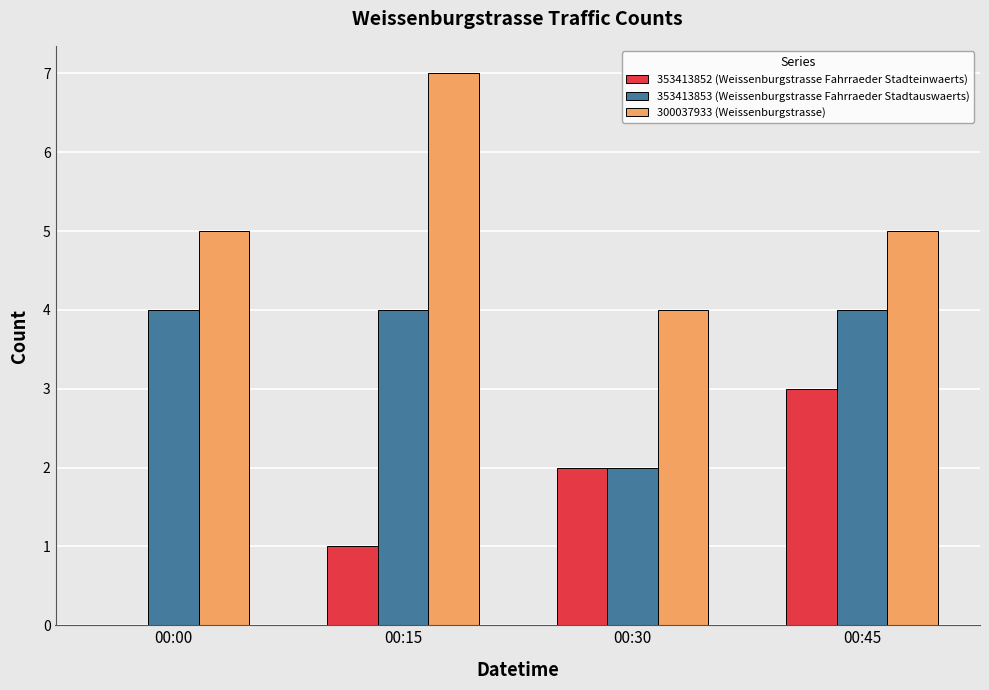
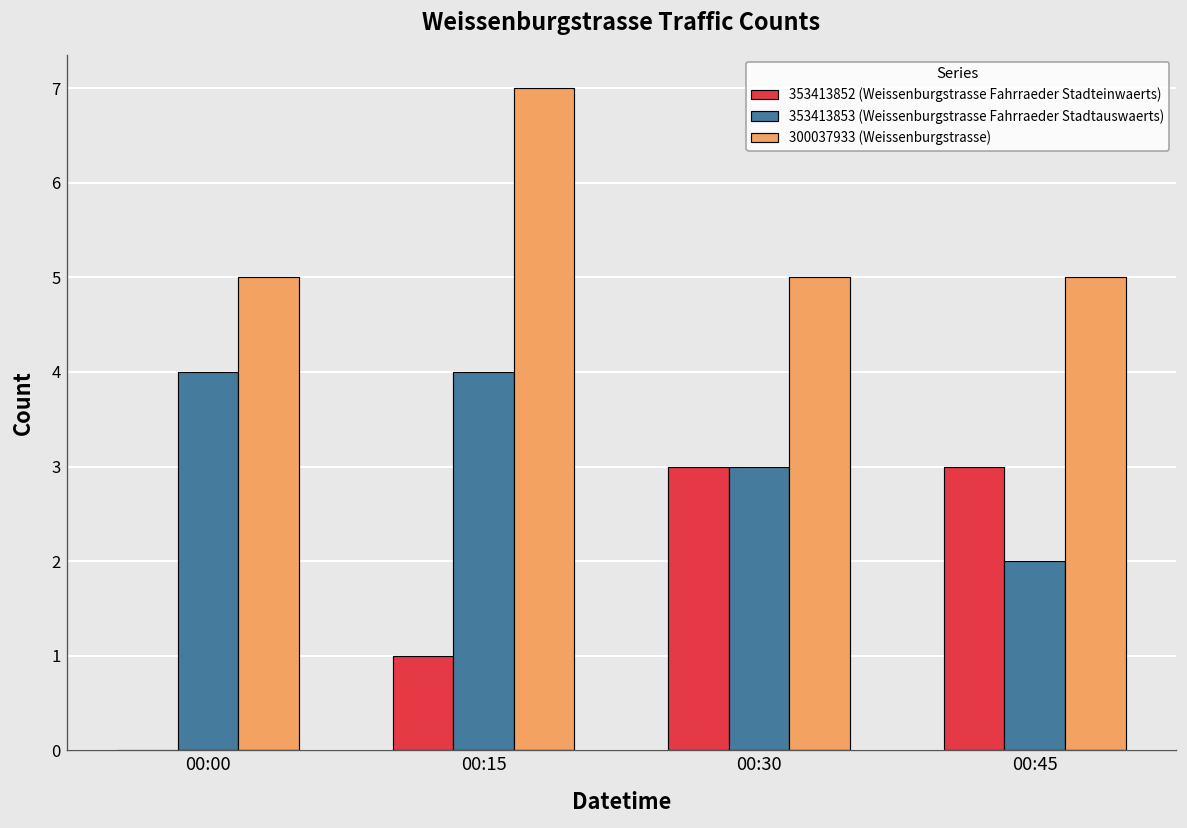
  {
    "353413852 (Weissenburgstrasse Fahrraeder Stadteinwaerts)": {
      "00:00": 0,
      "00:15": 1,
-     "00:30": 2,
+     "00:30": 3,
      "00:45": 3
    },
    "353413853 (Weissenburgstrasse Fahrraeder Stadtauswaerts)": {
      "00:00": 4,
      "00:15": 4,
-     "00:30": 2,
-     "00:45": 4
+     "00:30": 3,
+     "00:45": 2
    },
    "300037933 (Weissenburgstrasse)": {
      "00:00": 5,
      "00:15": 7,
-     "00:30": 4,
+     "00:30": 5,
      "00:45": 5
    }
  }
